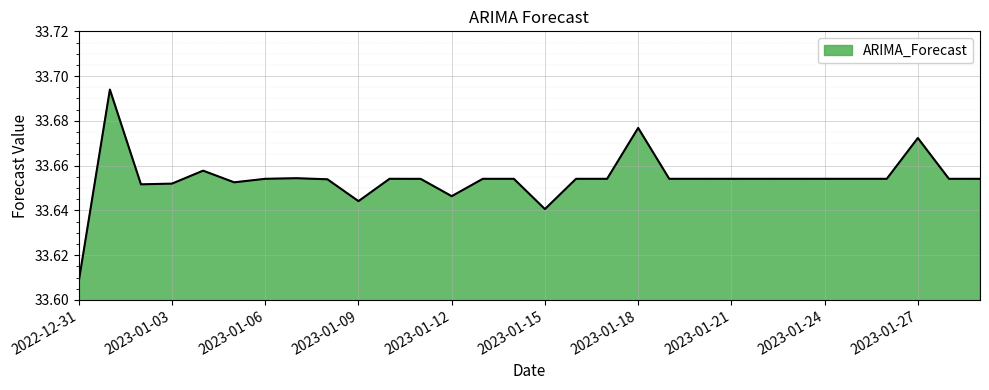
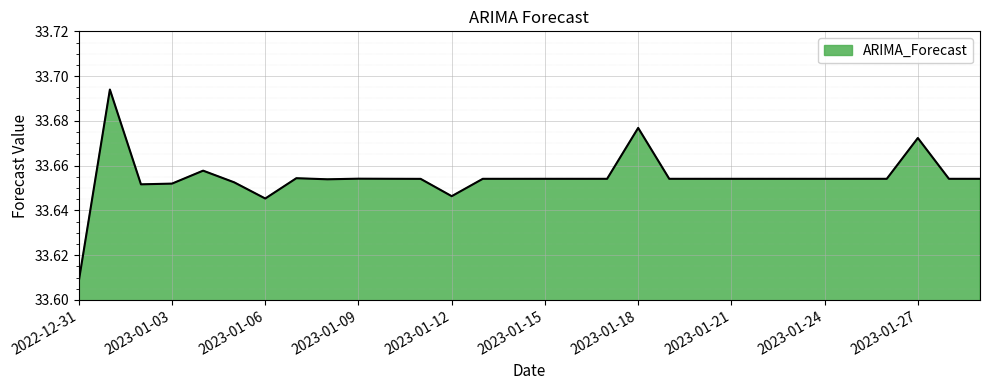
  {
    "2022-12-31": 33.608,
    "2023-01-03": 33.652,
-   "2023-01-06": 33.654,
-   "2023-01-09": 33.644,
+   "2023-01-06": 33.645,
+   "2023-01-09": 33.654,
    "2023-01-12": 33.646,
-   "2023-01-15": 33.641,
+   "2023-01-15": 33.654,
    "2023-01-18": 33.677,
    "2023-01-21": 33.654,
    "2023-01-24": 33.654,
    "2023-01-27": 33.672
  }
